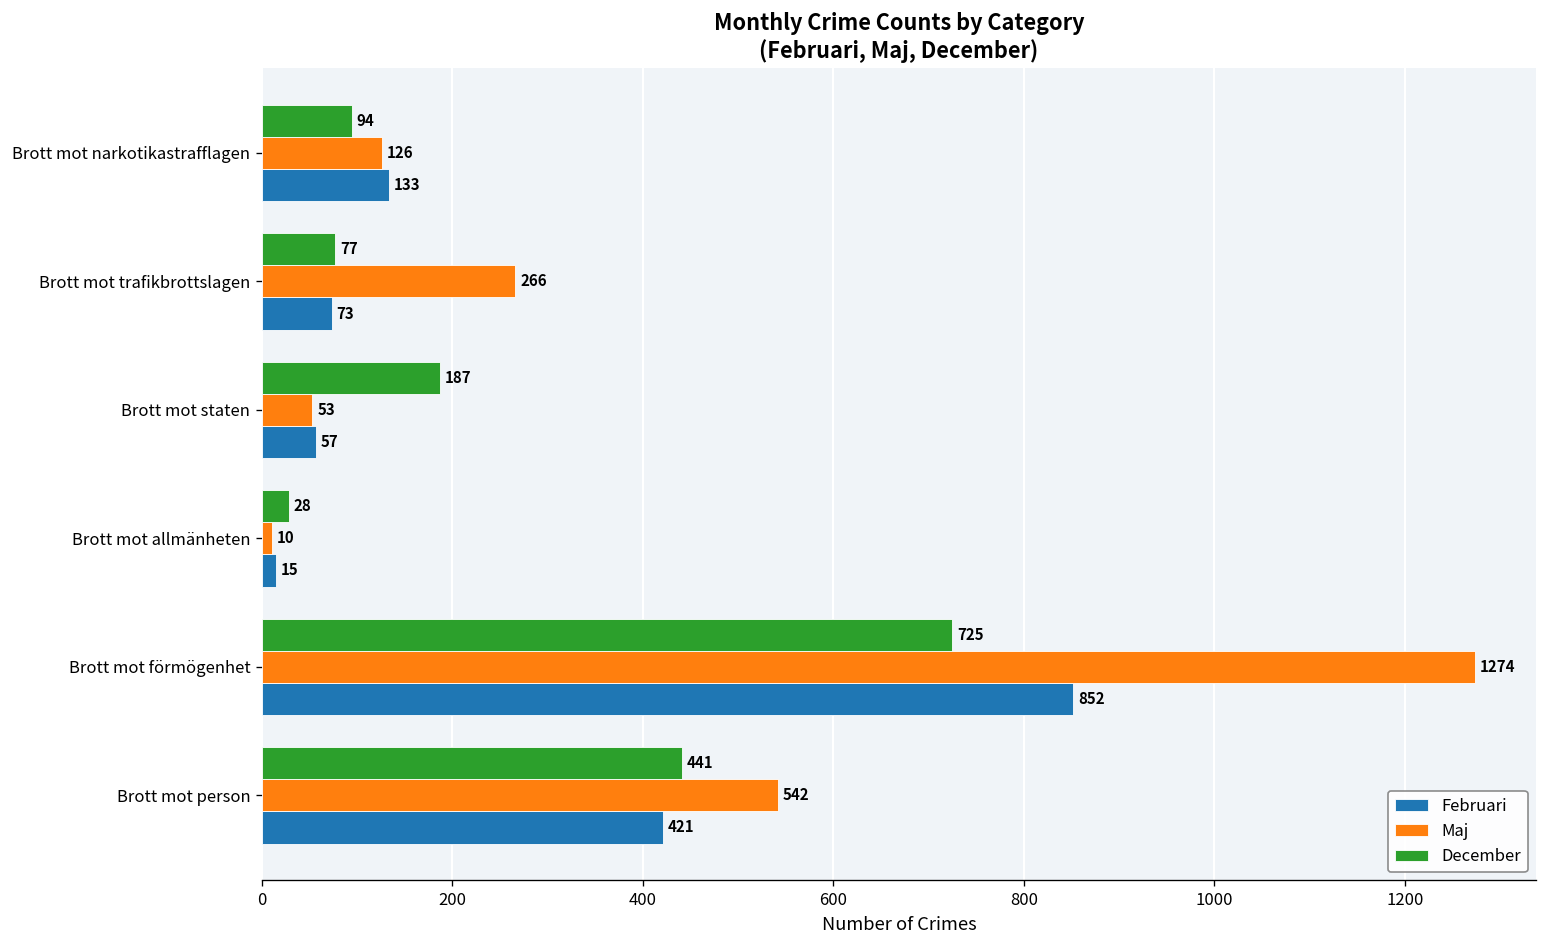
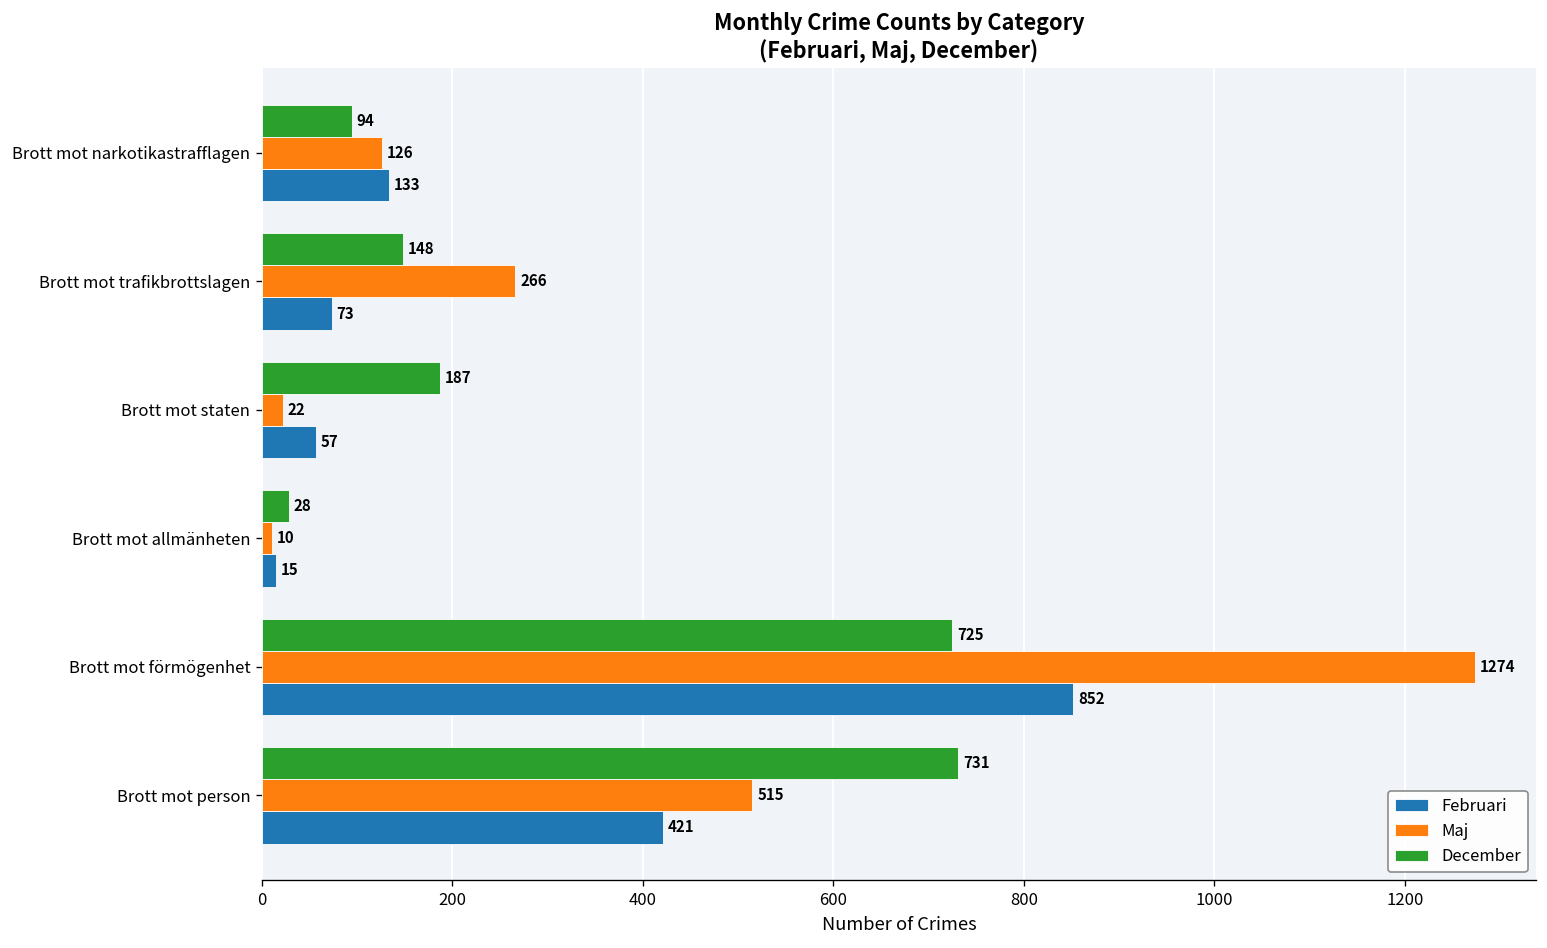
  {
    "Februari": {
      "Brott mot narkotikastrafflagen": 133,
      "Brott mot trafikbrottslagen": 73,
      "Brott mot staten": 57,
      "Brott mot allmänheten": 15,
      "Brott mot förmögenhet": 852,
      "Brott mot person": 421
    },
    "Maj": {
      "Brott mot narkotikastrafflagen": 126,
      "Brott mot trafikbrottslagen": 266,
-     "Brott mot staten": 53,
+     "Brott mot staten": 22,
      "Brott mot allmänheten": 10,
      "Brott mot förmögenhet": 1274,
-     "Brott mot person": 542
+     "Brott mot person": 515
    },
    "December": {
      "Brott mot narkotikastrafflagen": 94,
-     "Brott mot trafikbrottslagen": 77,
+     "Brott mot trafikbrottslagen": 148,
      "Brott mot staten": 187,
      "Brott mot allmänheten": 28,
      "Brott mot förmögenhet": 725,
-     "Brott mot person": 441
+     "Brott mot person": 731
    }
  }
